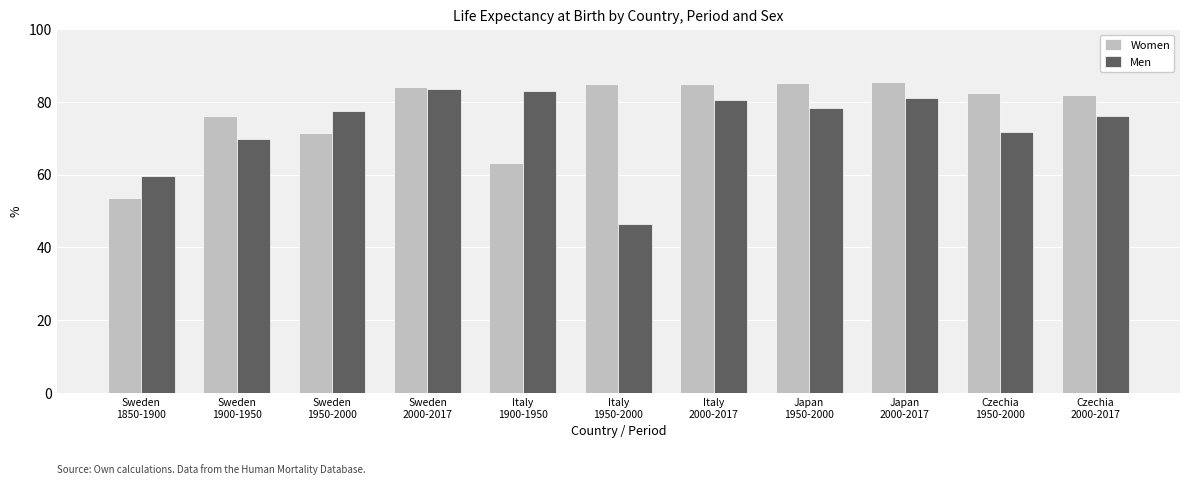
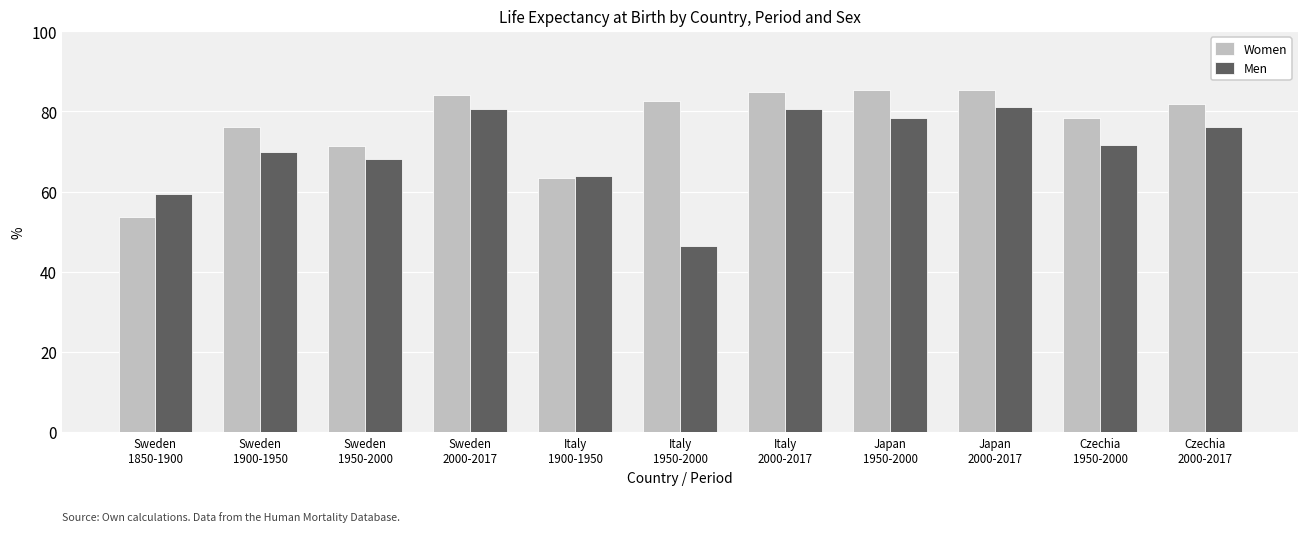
  {
    "Women": {
      "Sweden 1850-1900": 54,
      "Sweden 1900-1950": 76,
      "Sweden 1950-2000": 71,
      "Sweden 2000-2017": 84,
      "Italy 1900-1950": 63,
-     "Italy 1950-2000": 85,
+     "Italy 1950-2000": 83,
      "Italy 2000-2017": 85,
      "Japan 1950-2000": 85,
      "Japan 2000-2017": 85,
-     "Czechia 1950-2000": 82,
+     "Czechia 1950-2000": 78,
      "Czechia 2000-2017": 82
    },
    "Men": {
      "Sweden 1850-1900": 60,
      "Sweden 1900-1950": 70,
-     "Sweden 1950-2000": 77,
-     "Sweden 2000-2017": 83,
-     "Italy 1900-1950": 83,
+     "Sweden 1950-2000": 68,
+     "Sweden 2000-2017": 81,
+     "Italy 1900-1950": 64,
      "Italy 1950-2000": 46,
      "Italy 2000-2017": 81,
      "Japan 1950-2000": 78,
      "Japan 2000-2017": 81,
      "Czechia 1950-2000": 72,
      "Czechia 2000-2017": 76
    }
  }
